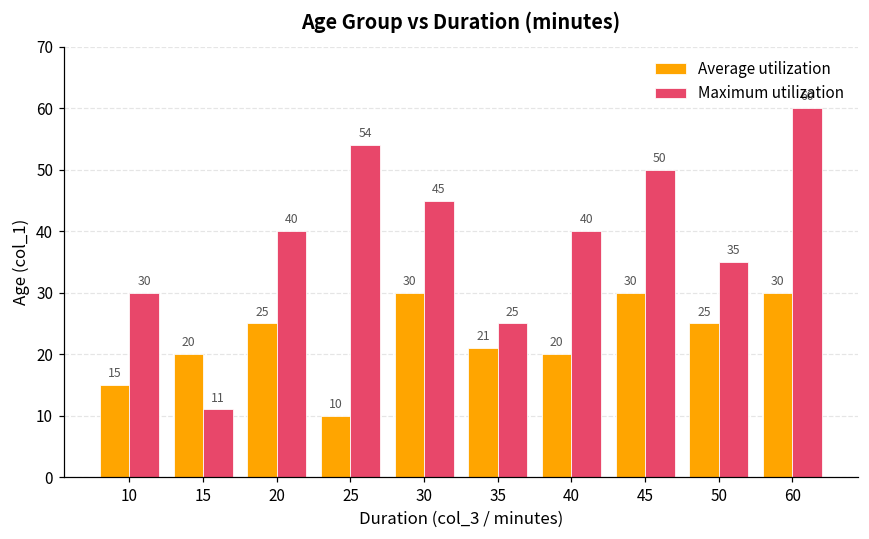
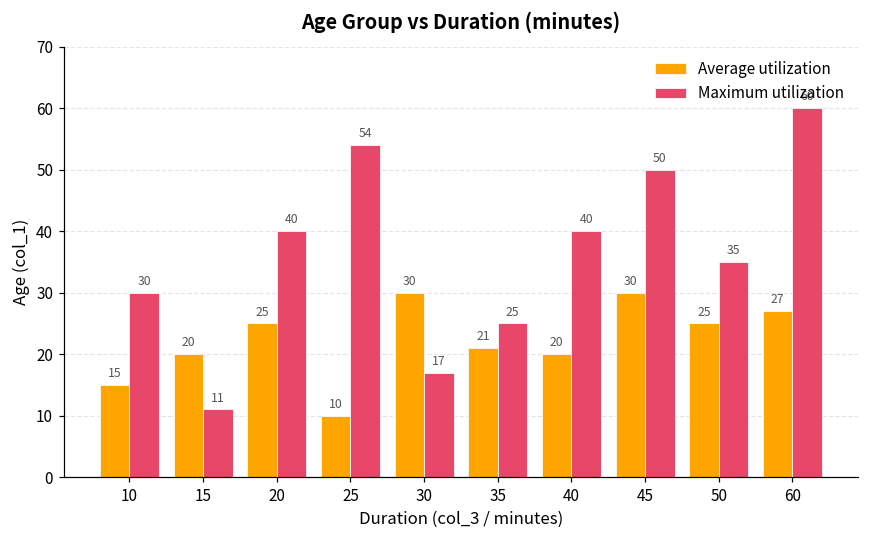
  {
    "Average utilization": {
      "10": 15,
      "15": 20,
      "20": 25,
      "25": 10,
      "30": 30,
      "35": 21,
      "40": 20,
      "45": 30,
      "50": 25,
-     "60": 30
+     "60": 27
    },
    "Maximum utilization": {
      "10": 30,
      "15": 11,
      "20": 40,
      "25": 54,
-     "30": 45,
+     "30": 17,
      "35": 25,
      "40": 40,
      "45": 50,
      "50": 35,
      "60": 60
    }
  }
